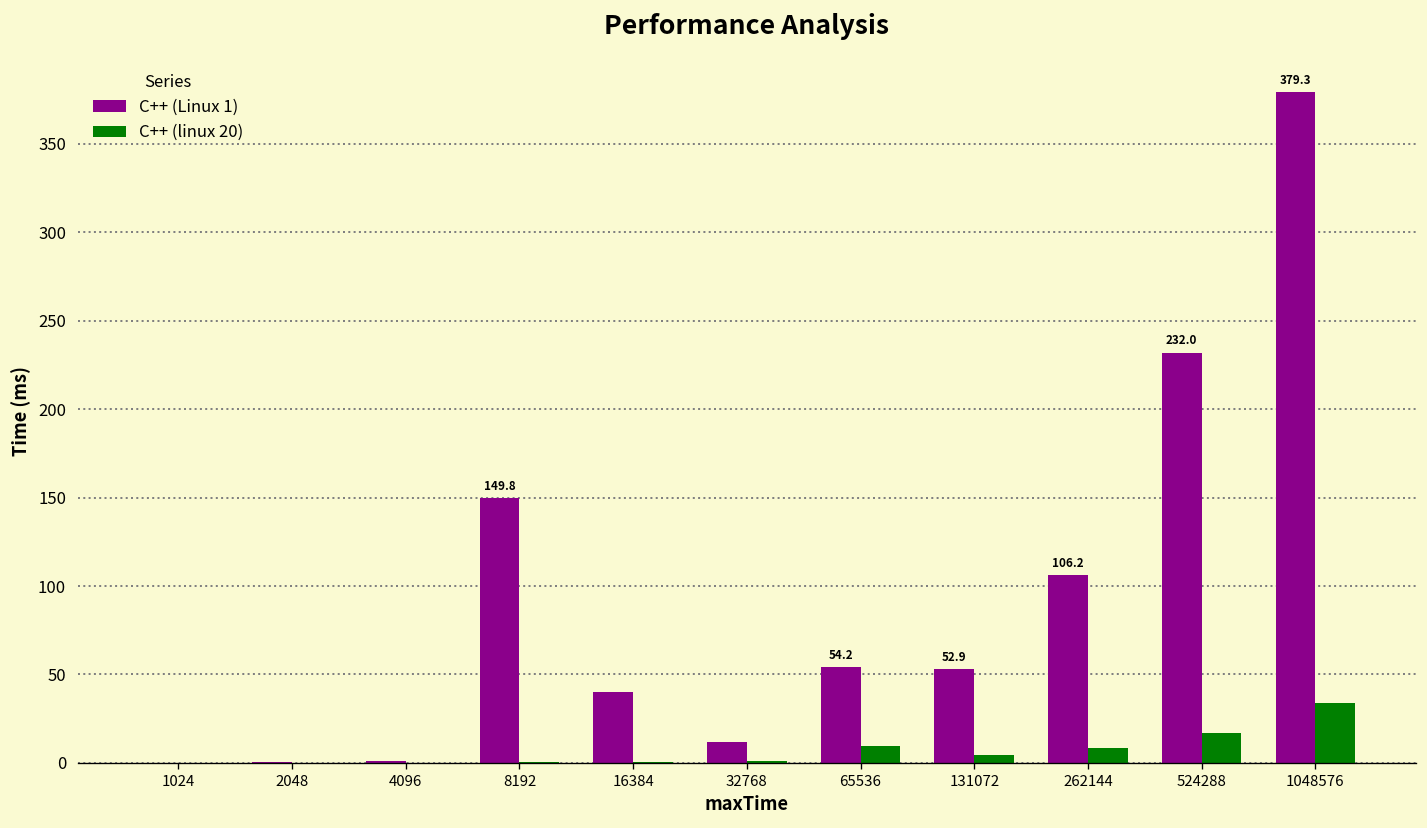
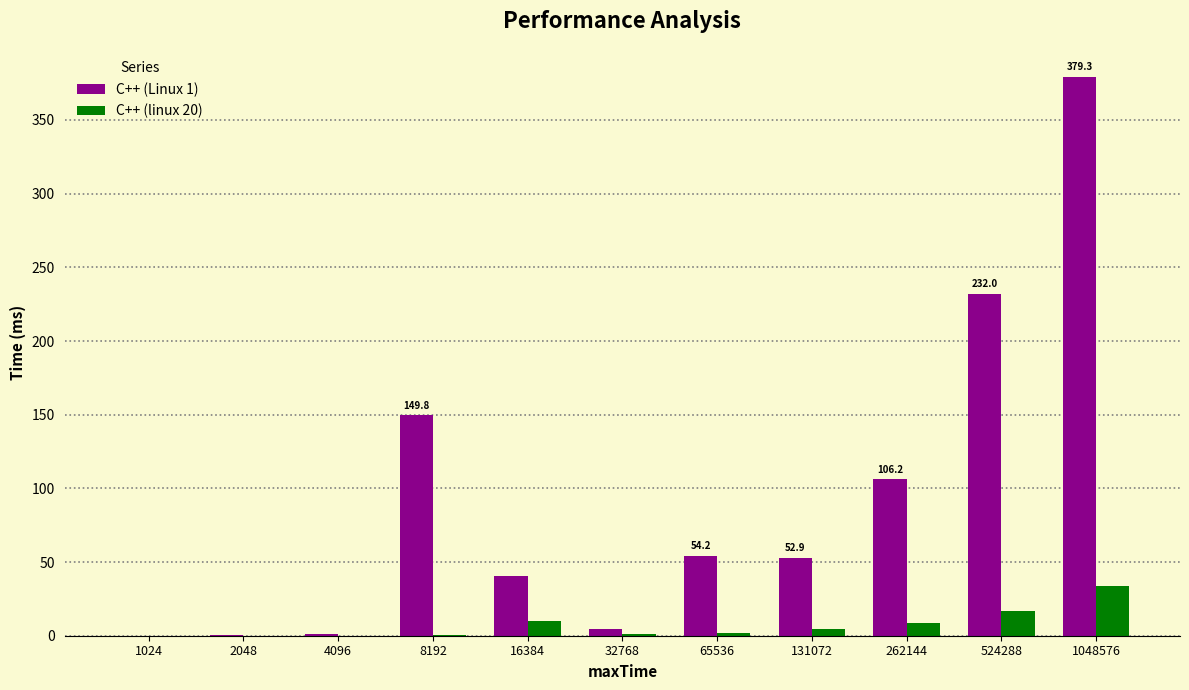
  {
    "C++ (Linux 1)": {
      "16384": 40,
-     "32768": 12
+     "32768": 4
    },
    "C++ (linux 20)": {
-     "16384": 1,
-     "65536": 9,
+     "16384": 10,
+     "65536": 2,
      "131072": 4,
      "262144": 8,
      "524288": 17,
      "1048576": 34
    }
  }
